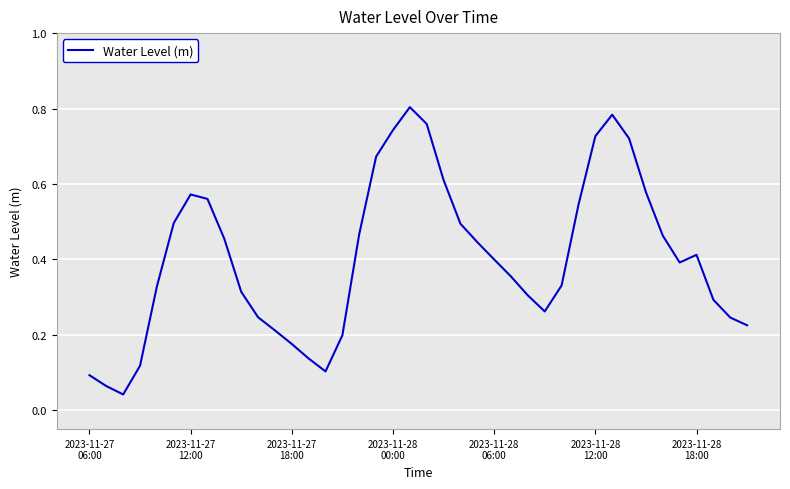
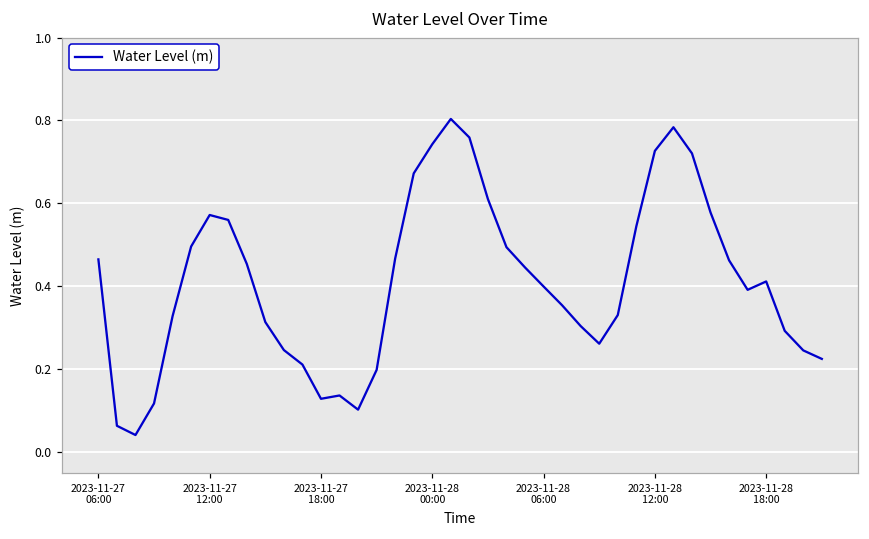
  {
-   "2023-11-27 06:00": 0.09,
+   "2023-11-27 06:00": 0.47,
    "2023-11-27 12:00": 0.57,
-   "2023-11-27 18:00": 0.18,
+   "2023-11-27 18:00": 0.13,
    "2023-11-28 00:00": 0.74,
    "2023-11-28 06:00": 0.40,
    "2023-11-28 12:00": 0.73,
    "2023-11-28 18:00": 0.41
  }
